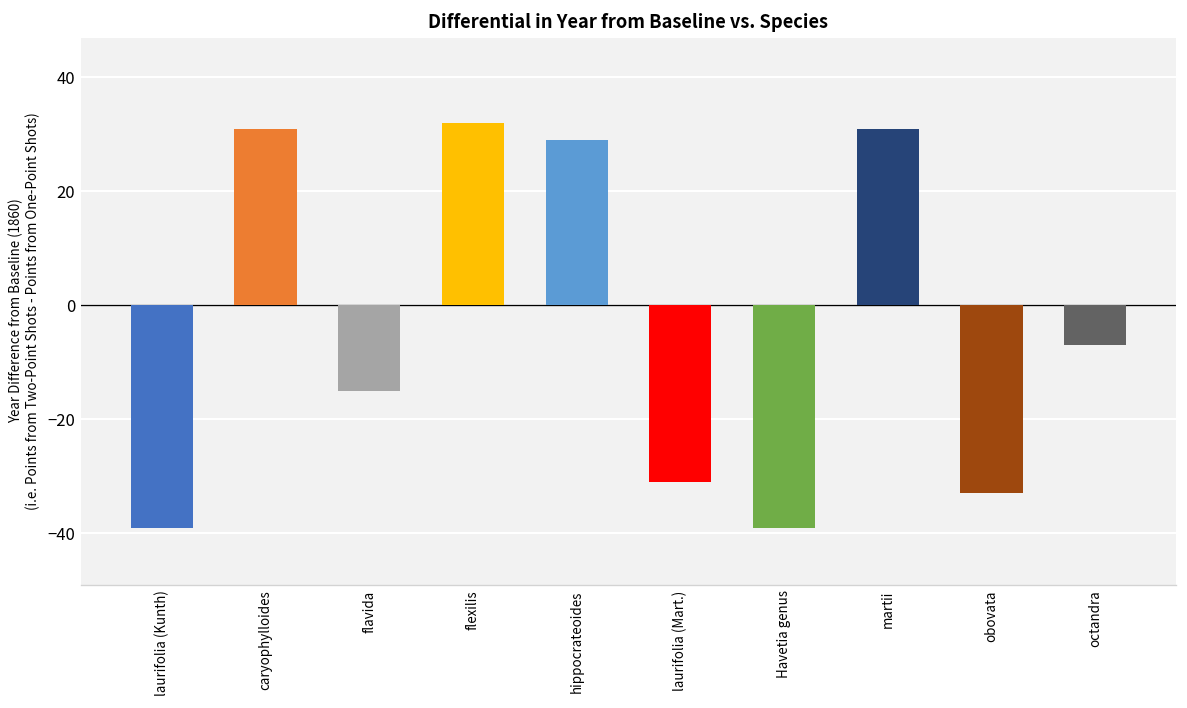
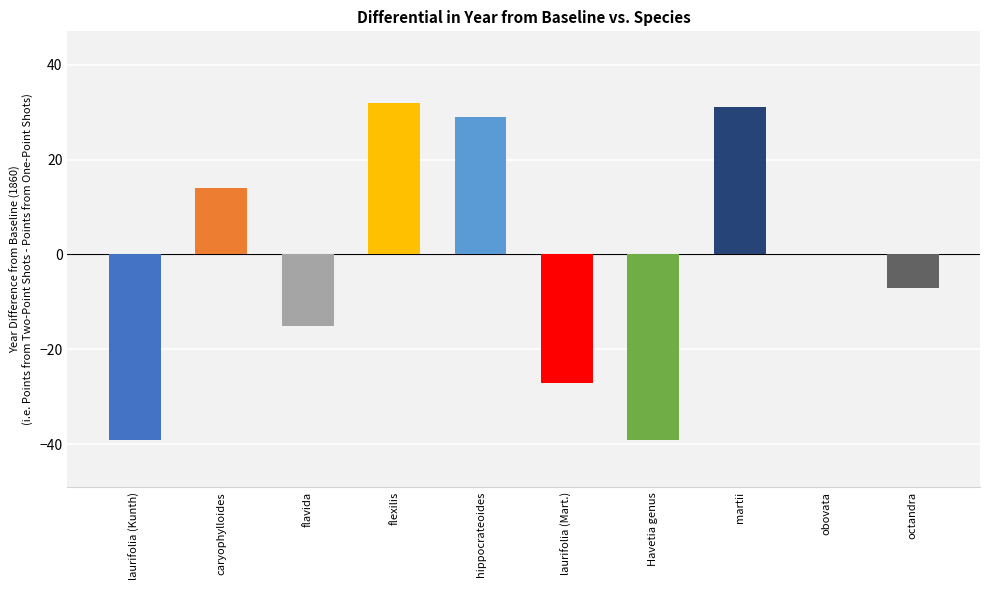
  {
    "laurifolia (Kunth)": -39,
-   "caryophylloides": 31,
+   "caryophylloides": 14,
    "flavida": -15,
    "flexilis": 32,
    "hippocrateoides": 29,
-   "laurifolia (Mart.)": -31,
+   "laurifolia (Mart.)": -27,
    "Havetia genus": -39,
    "martii": 31,
-   "obovata": -33,
+   "obovata": 0,
    "octandra": -7
  }
